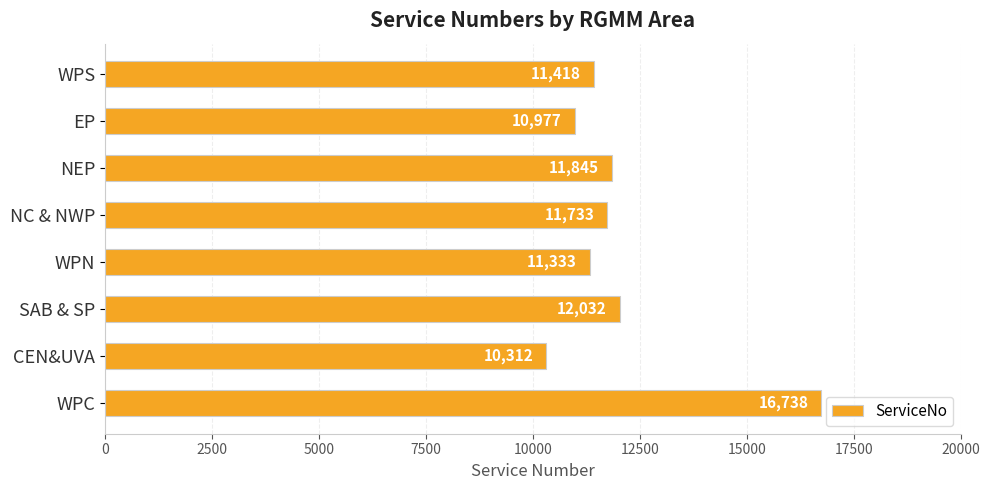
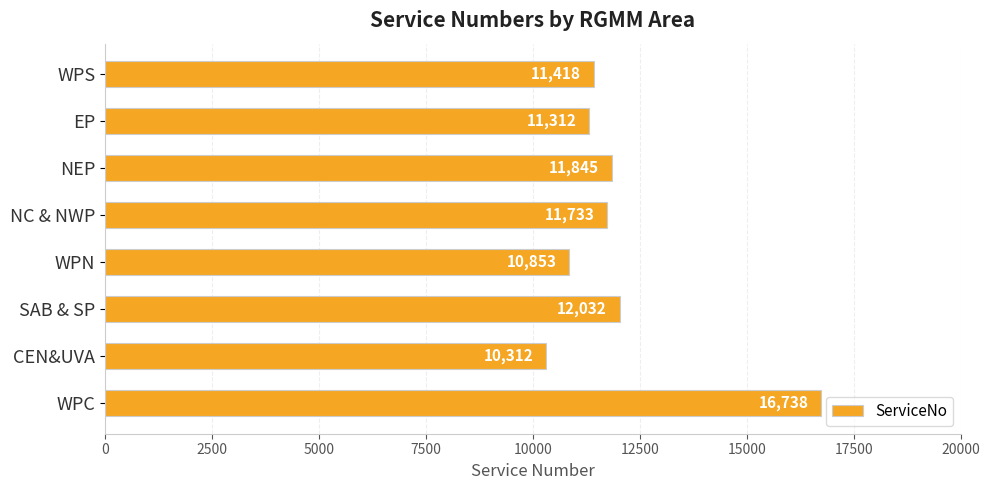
  {
    "WPS": "11,418",
-   "EP": "10,977",
+   "EP": "11,312",
    "NEP": "11,845",
    "NC & NWP": "11,733",
-   "WPN": "11,333",
+   "WPN": "10,853",
    "SAB & SP": "12,032",
    "CEN&UVA": "10,312",
    "WPC": "16,738"
  }
